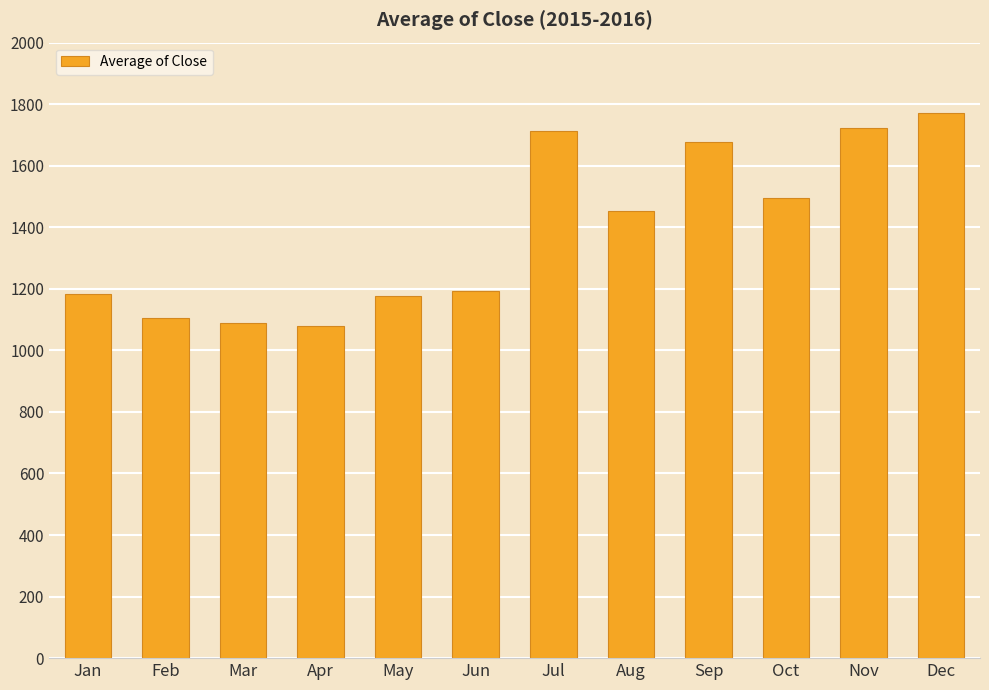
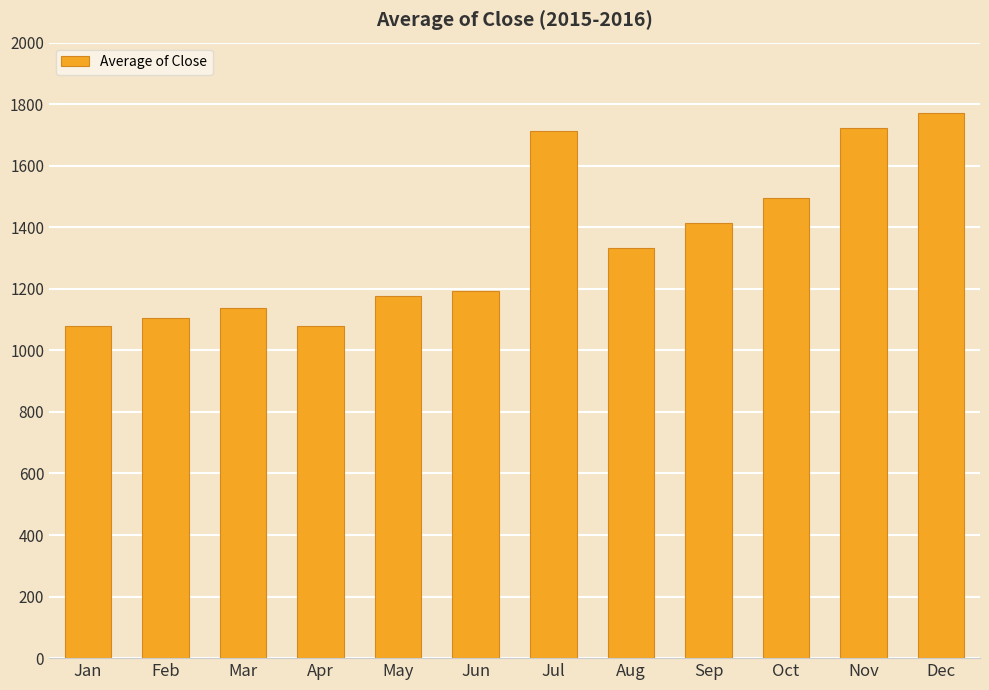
  {
-   "Jan": 1180,
+   "Jan": 1080,
    "Feb": 1110,
-   "Mar": 1090,
+   "Mar": 1140,
    "Apr": 1080,
    "May": 1180,
    "Jun": 1190,
    "Jul": 1710,
-   "Aug": 1450,
-   "Sep": 1680,
+   "Aug": 1330,
+   "Sep": 1420,
    "Oct": 1500,
    "Nov": 1720,
    "Dec": 1770
  }
